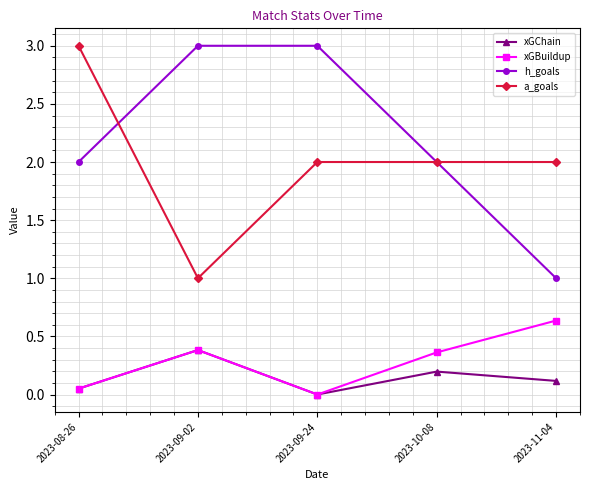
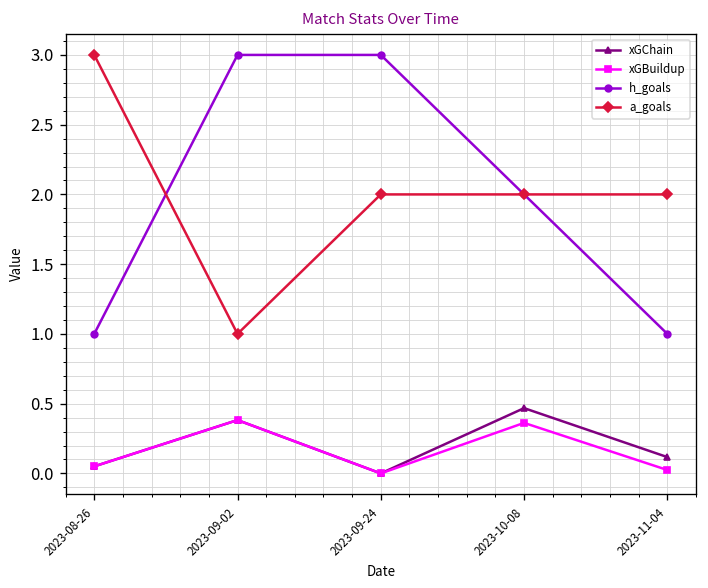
  {
    "xGChain": {
-     "2023-10-08": 0.20,
+     "2023-10-08": 0.47,
      "2023-11-04": 0.12
    },
    "xGBuildup": {
      "2023-10-08": 0.36,
-     "2023-11-04": 0.64
+     "2023-11-04": 0.02
    },
    "h_goals": {
-     "2023-08-26": 2,
+     "2023-08-26": 1,
      "2023-09-02": 3,
      "2023-09-24": 3,
      "2023-11-04": 1
    },
    "a_goals": {
      "2023-08-26": 3.00,
      "2023-09-02": 1.00,
      "2023-09-24": 2.00,
      "2023-11-04": 2.00
    }
  }
